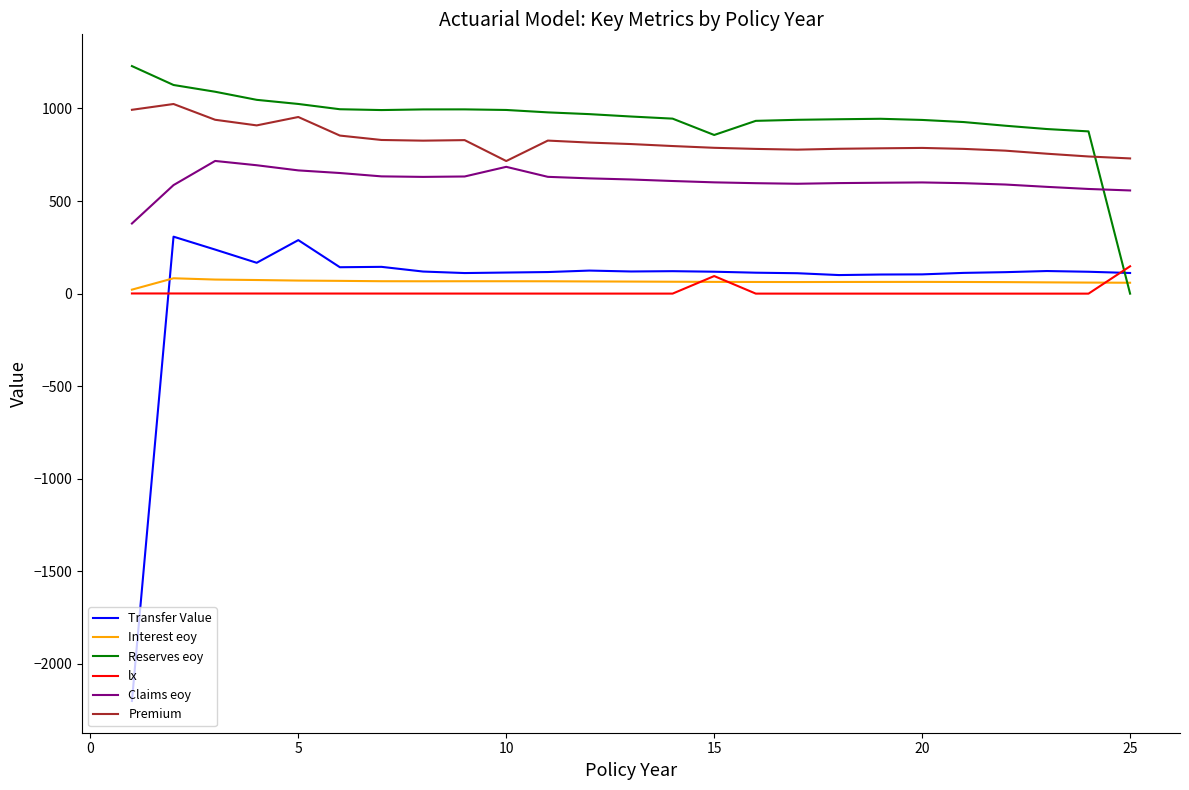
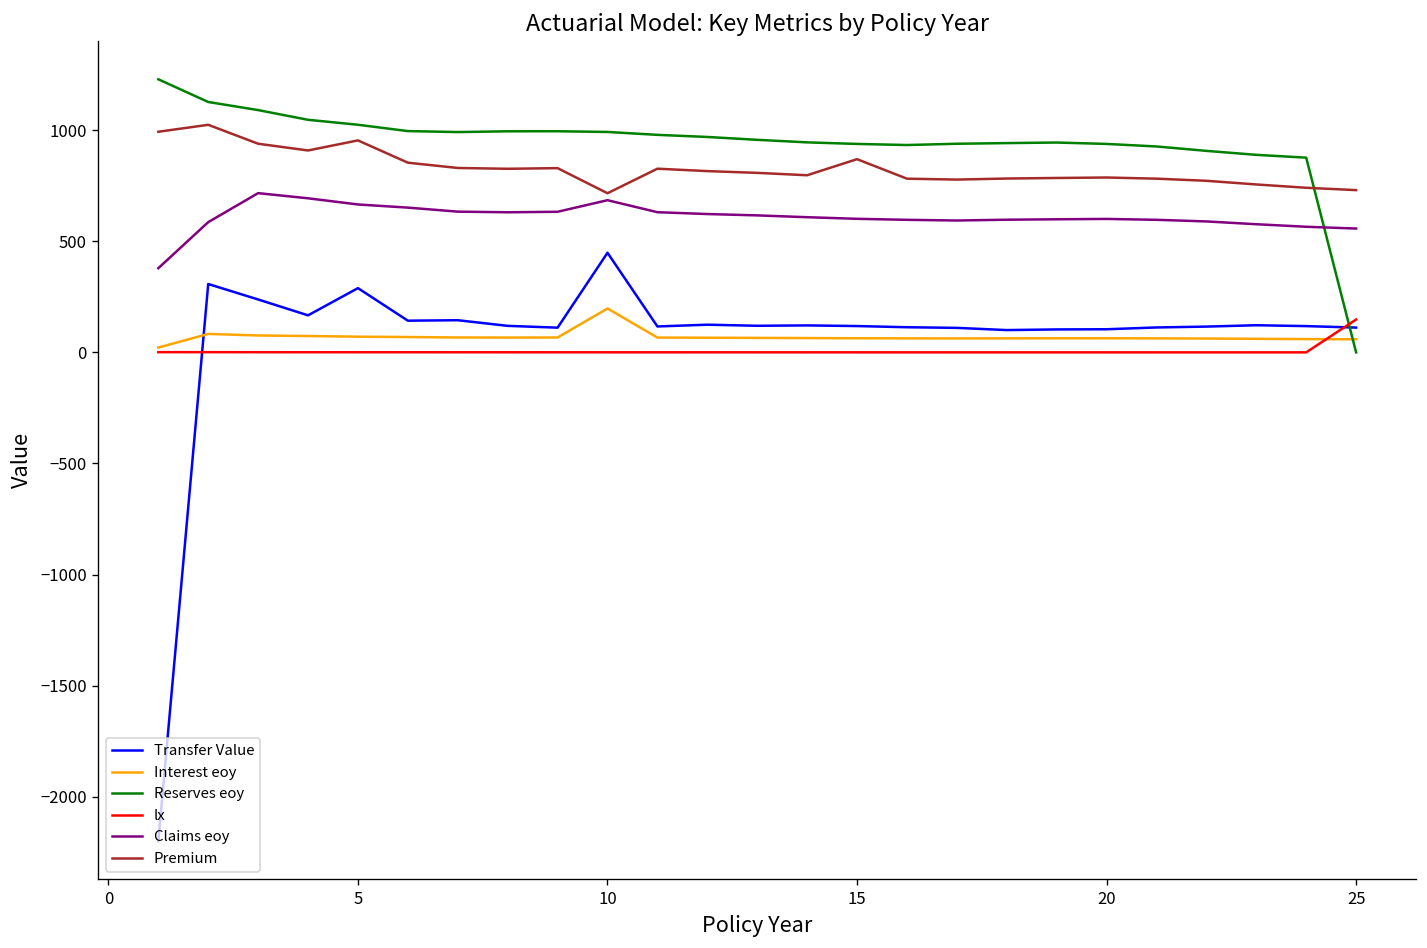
  {
    "Transfer Value": {
      "5": 290,
-     "10": 110,
+     "10": 450,
      "15": 120,
      "20": 100,
      "25": 110
    },
    "Interest eoy": {
      "5": 70,
-     "10": 70,
+     "10": 200,
      "15": 60,
      "20": 60,
      "25": 60
    },
    "Reserves eoy": {
      "5": 1020,
      "10": 990,
-     "15": 860,
+     "15": 940,
      "20": 940,
      "25": 0
    },
    "lx": {
      "5": 0,
      "10": 0,
-     "15": 90,
+     "15": 0,
      "20": 0,
      "25": 150
    },
    "Claims eoy": {
      "5": 670,
      "10": 680,
      "15": 600,
      "20": 600,
      "25": 560
    },
    "Premium": {
      "5": 950,
      "10": 720,
-     "15": 790,
+     "15": 870,
      "20": 790,
      "25": 730
    }
  }
